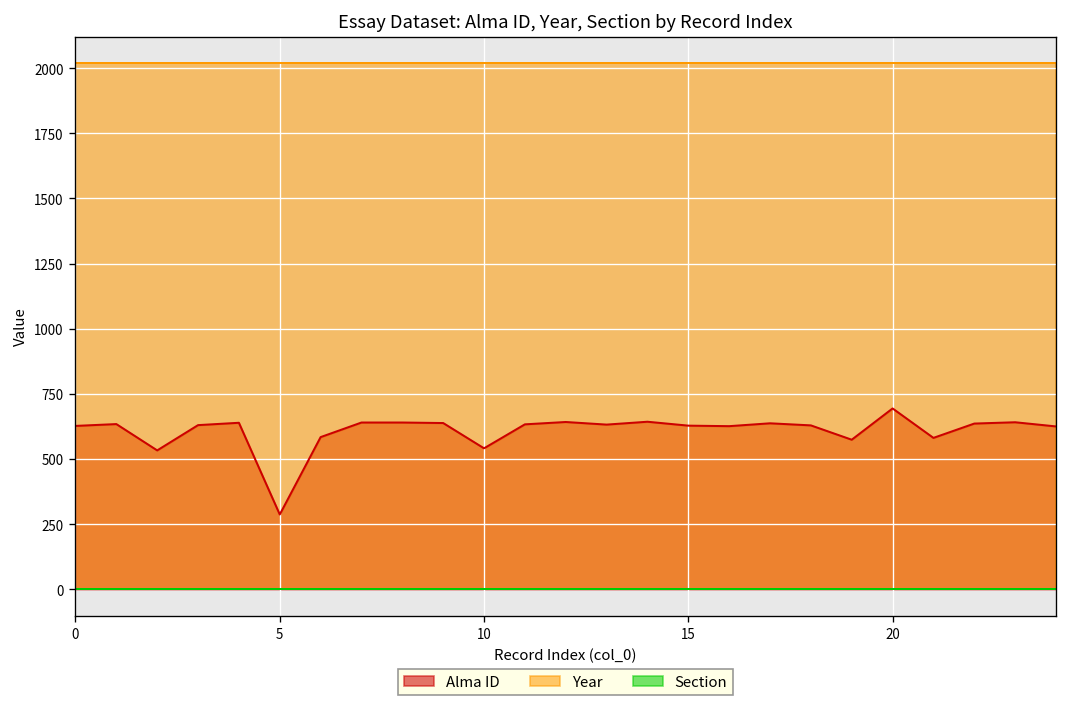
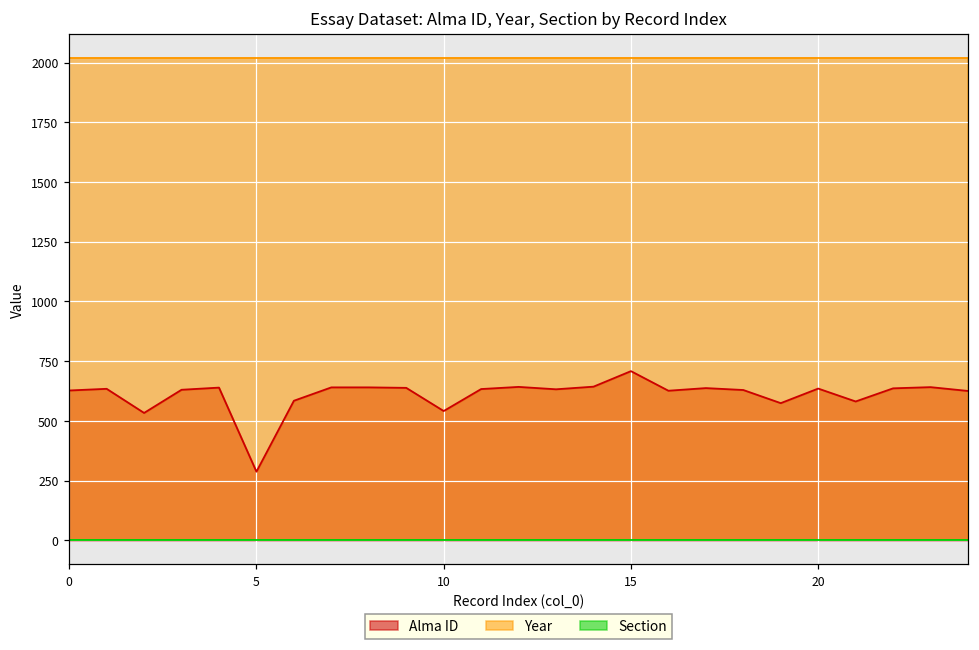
  {
    "Alma ID": {
      "0": 630,
      "5": 290,
      "10": 540,
-     "15": 630,
-     "20": 690
+     "15": 710,
+     "20": 640
    },
    "Year": {
      "0": 2020,
      "5": 2020,
      "10": 2020,
      "15": 2020,
      "20": 2020
    },
    "Section": {
      "0": 0,
      "5": 0,
      "10": 0,
      "15": 0,
      "20": 0
    }
  }
